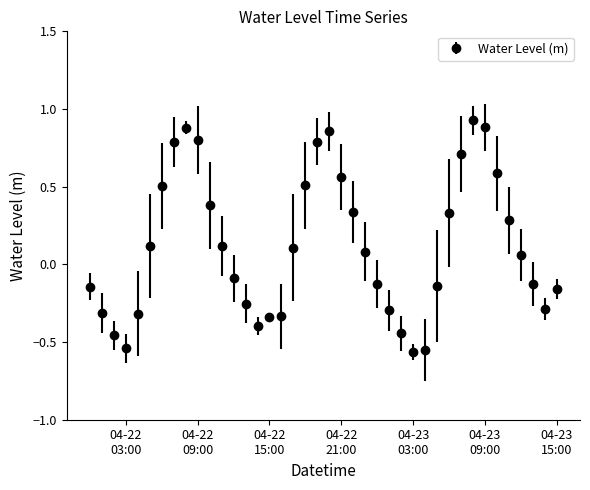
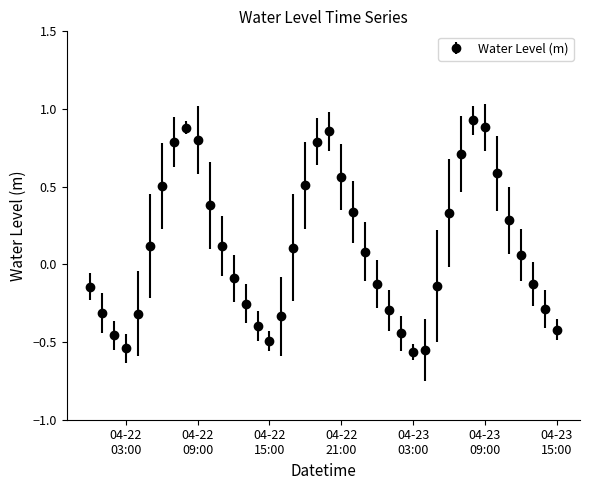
  {
    "04-22 03:00": -0.54,
    "04-22 09:00": 0.80,
-   "04-22 15:00": -0.34,
+   "04-22 15:00": -0.49,
    "04-22 21:00": 0.56,
    "04-23 03:00": -0.56,
    "04-23 09:00": 0.88,
-   "04-23 15:00": -0.16
+   "04-23 15:00": -0.42
  }
